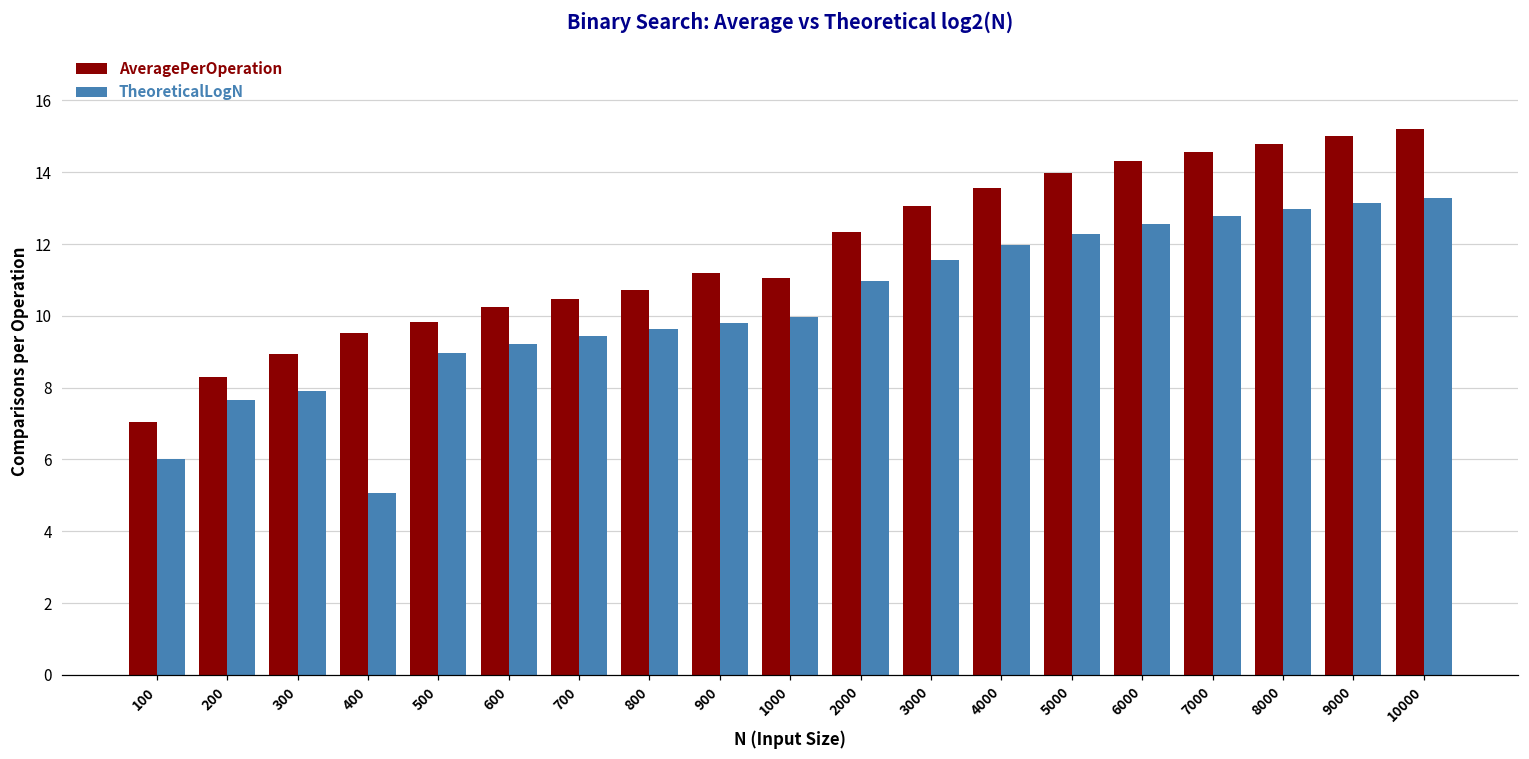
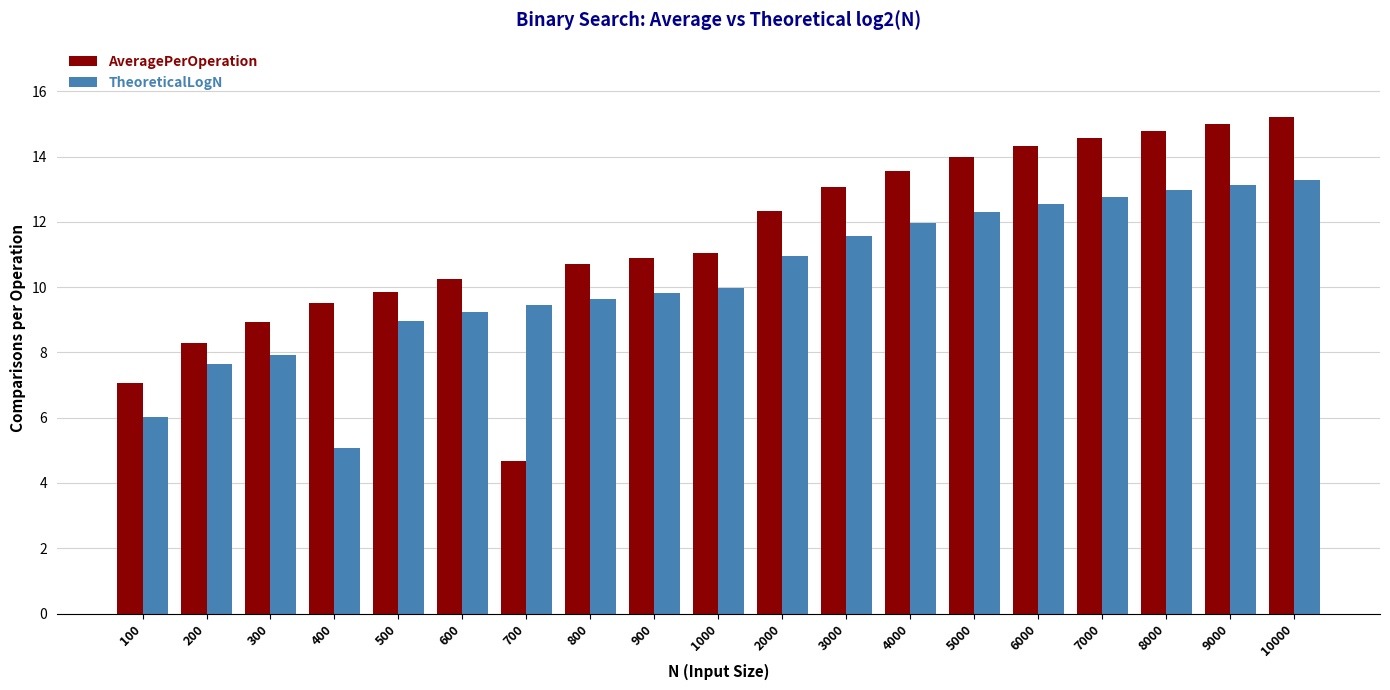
  {
    "AveragePerOperation": {
      "100": 7.0,
      "200": 8.3,
      "300": 8.9,
      "400": 9.5,
      "500": 9.8,
      "600": 10.2,
-     "700": 10.5,
+     "700": 4.7,
      "800": 10.7,
-     "900": 11.2,
+     "900": 10.9,
      "1000": 11.0,
      "2000": 12.3,
      "3000": 13.1,
      "4000": 13.6,
      "5000": 14.0,
      "6000": 14.3,
      "7000": 14.6,
      "8000": 14.8,
      "9000": 15.0,
      "10000": 15.2
    },
    "TheoreticalLogN": {
      "100": 6.0,
      "200": 7.6,
      "300": 7.9,
      "400": 5.1,
      "500": 9.0,
      "600": 9.2,
      "700": 9.5,
      "800": 9.6,
      "900": 9.8,
      "1000": 10.0,
      "2000": 11.0,
      "3000": 11.6,
      "4000": 12.0,
      "5000": 12.3,
      "6000": 12.6,
      "7000": 12.8,
      "8000": 13.0,
      "9000": 13.1,
      "10000": 13.3
    }
  }
